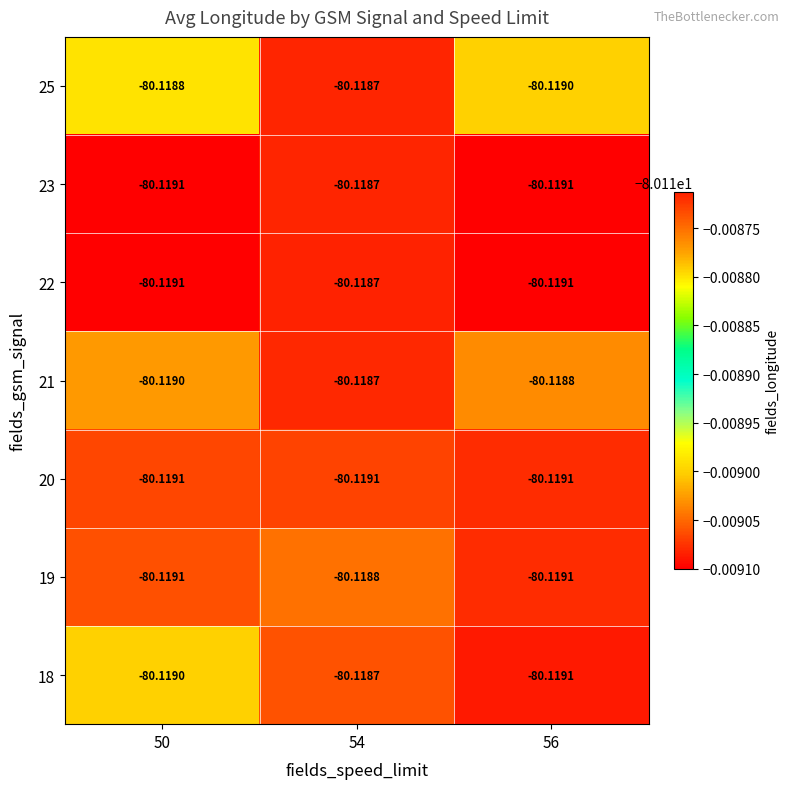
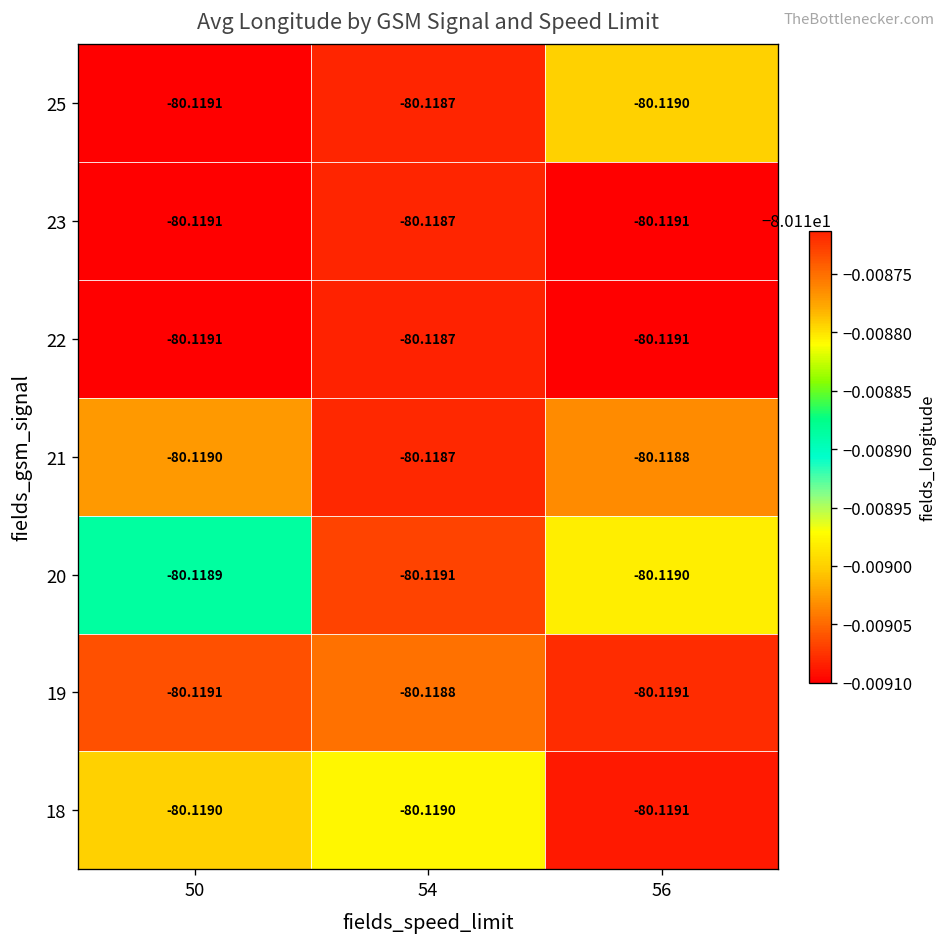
  {
    "25": {
-     "50": -80.1188,
+     "50": -80.1191,
      "54": -80.1187,
      "56": -80.1190
    },
    "23": {
      "50": -80.1191,
      "54": -80.1187,
      "56": -80.1191
    },
    "22": {
      "50": -80.1191,
      "54": -80.1187,
      "56": -80.1191
    },
    "21": {
      "50": -80.1190,
      "54": -80.1187,
      "56": -80.1188
    },
    "20": {
-     "50": -80.1191,
+     "50": -80.1189,
      "54": -80.1191,
-     "56": -80.1191
+     "56": -80.1190
    },
    "19": {
      "50": -80.1191,
      "54": -80.1188,
      "56": -80.1191
    },
    "18": {
      "50": -80.1190,
-     "54": -80.1187,
+     "54": -80.1190,
      "56": -80.1191
    }
  }
